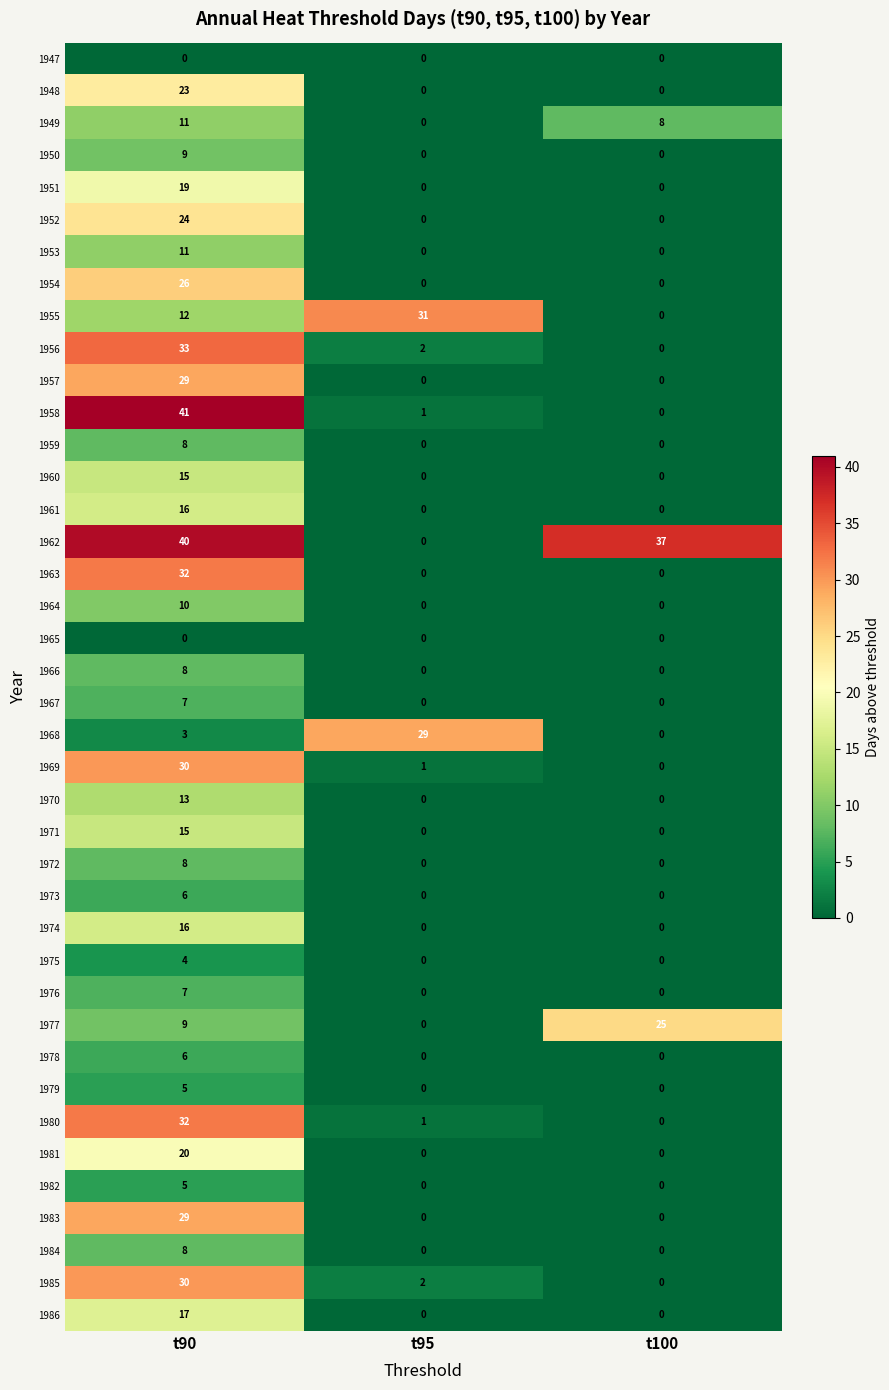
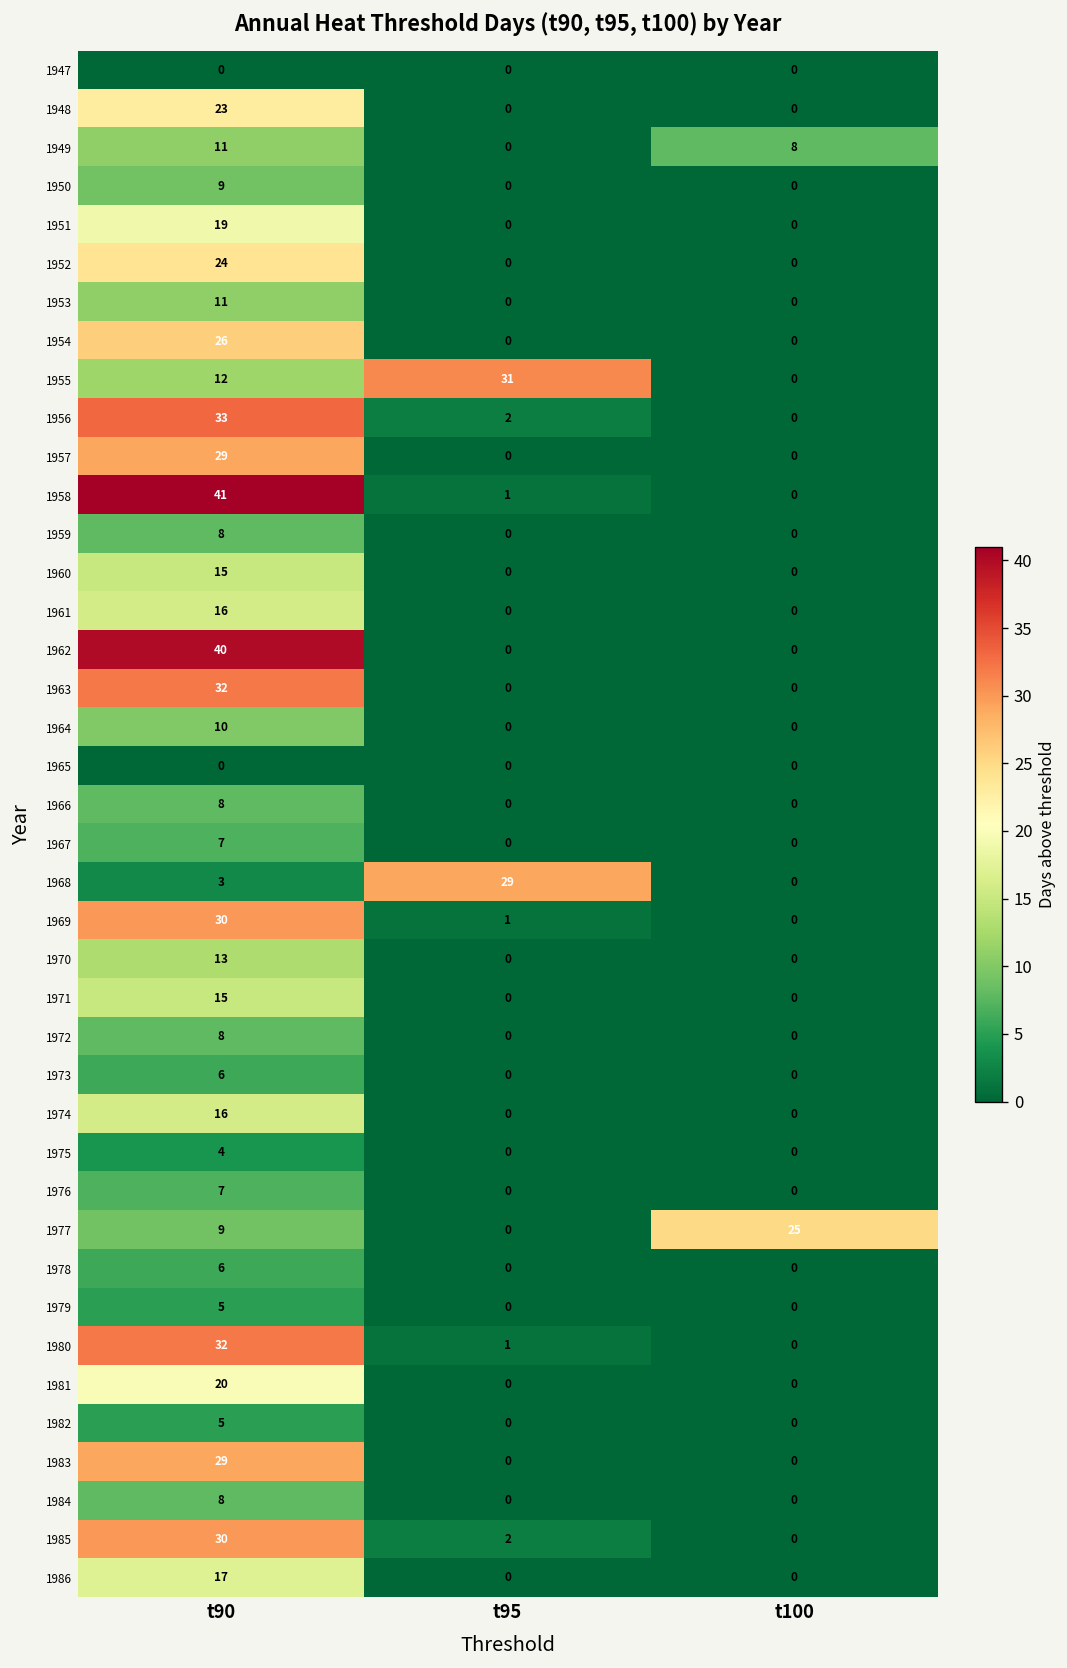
  {
    "1947": {
      "t90": 0,
      "t95": 0,
      "t100": 0
    },
    "1948": {
      "t90": 23,
      "t95": 0,
      "t100": 0
    },
    "1949": {
      "t90": 11,
      "t95": 0,
      "t100": 8
    },
    "1950": {
      "t90": 9,
      "t95": 0,
      "t100": 0
    },
    "1951": {
      "t90": 19,
      "t95": 0,
      "t100": 0
    },
    "1952": {
      "t90": 24,
      "t95": 0,
      "t100": 0
    },
    "1953": {
      "t90": 11,
      "t95": 0,
      "t100": 0
    },
    "1954": {
      "t90": 26,
      "t95": 0,
      "t100": 0
    },
    "1955": {
      "t90": 12,
      "t95": 31,
      "t100": 0
    },
    "1956": {
      "t90": 33,
      "t95": 2,
      "t100": 0
    },
    "1957": {
      "t90": 29,
      "t95": 0,
      "t100": 0
    },
    "1958": {
      "t90": 41,
      "t95": 1,
      "t100": 0
    },
    "1959": {
      "t90": 8,
      "t95": 0,
      "t100": 0
    },
    "1960": {
      "t90": 15,
      "t95": 0,
      "t100": 0
    },
    "1961": {
      "t90": 16,
      "t95": 0,
      "t100": 0
    },
    "1962": {
      "t90": 40,
      "t95": 0,
-     "t100": 37
+     "t100": 0
    },
    "1963": {
      "t90": 32,
      "t95": 0,
      "t100": 0
    },
    "1964": {
      "t90": 10,
      "t95": 0,
      "t100": 0
    },
    "1965": {
      "t90": 0,
      "t95": 0,
      "t100": 0
    },
    "1966": {
      "t90": 8,
      "t95": 0,
      "t100": 0
    },
    "1967": {
      "t90": 7,
      "t95": 0,
      "t100": 0
    },
    "1968": {
      "t90": 3,
      "t95": 29,
      "t100": 0
    },
    "1969": {
      "t90": 30,
      "t95": 1,
      "t100": 0
    },
    "1970": {
      "t90": 13,
      "t95": 0,
      "t100": 0
    },
    "1971": {
      "t90": 15,
      "t95": 0,
      "t100": 0
    },
    "1972": {
      "t90": 8,
      "t95": 0,
      "t100": 0
    },
    "1973": {
      "t90": 6,
      "t95": 0,
      "t100": 0
    },
    "1974": {
      "t90": 16,
      "t95": 0,
      "t100": 0
    },
    "1975": {
      "t90": 4,
      "t95": 0,
      "t100": 0
    },
    "1976": {
      "t90": 7,
      "t95": 0,
      "t100": 0
    },
    "1977": {
      "t90": 9,
      "t95": 0,
      "t100": 25
    },
    "1978": {
      "t90": 6,
      "t95": 0,
      "t100": 0
    },
    "1979": {
      "t90": 5,
      "t95": 0,
      "t100": 0
    },
    "1980": {
      "t90": 32,
      "t95": 1,
      "t100": 0
    },
    "1981": {
      "t90": 20,
      "t95": 0,
      "t100": 0
    },
    "1982": {
      "t90": 5,
      "t95": 0,
      "t100": 0
    },
    "1983": {
      "t90": 29,
      "t95": 0,
      "t100": 0
    },
    "1984": {
      "t90": 8,
      "t95": 0,
      "t100": 0
    },
    "1985": {
      "t90": 30,
      "t95": 2,
      "t100": 0
    },
    "1986": {
      "t90": 17,
      "t95": 0,
      "t100": 0
    }
  }
